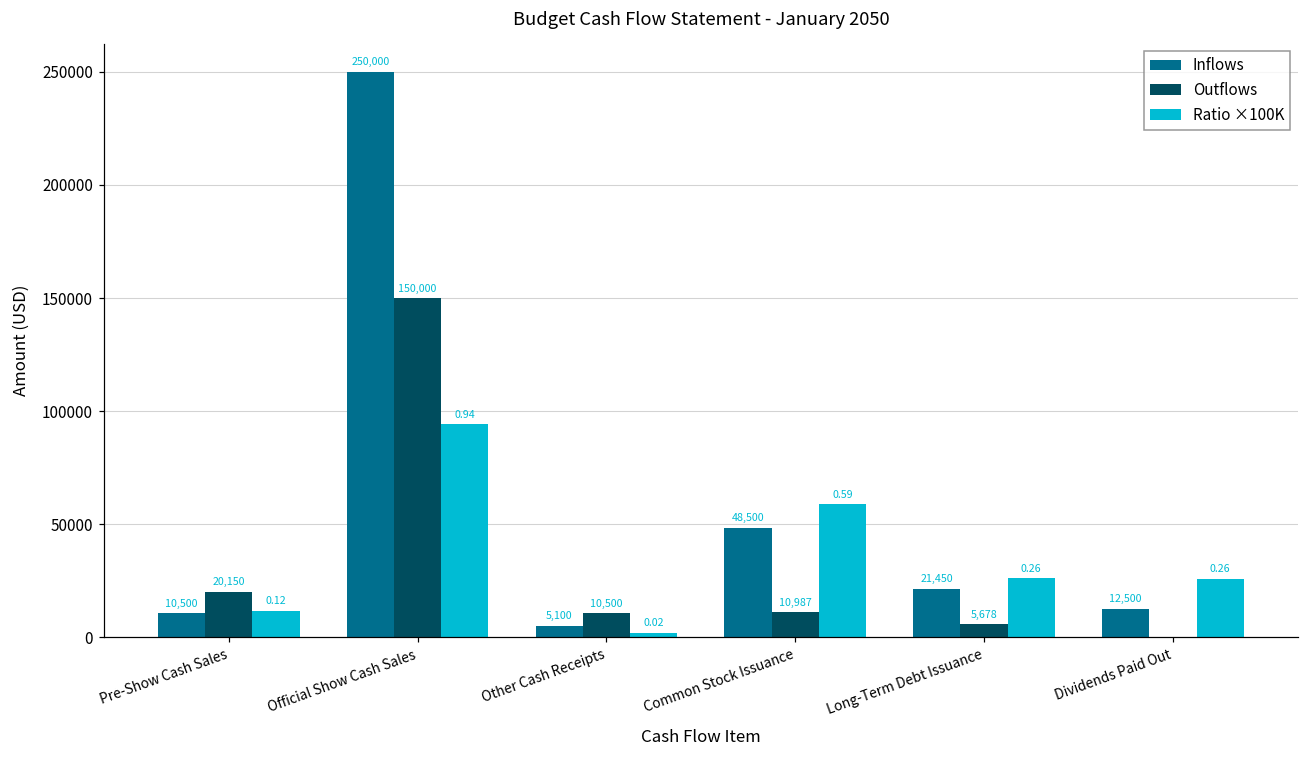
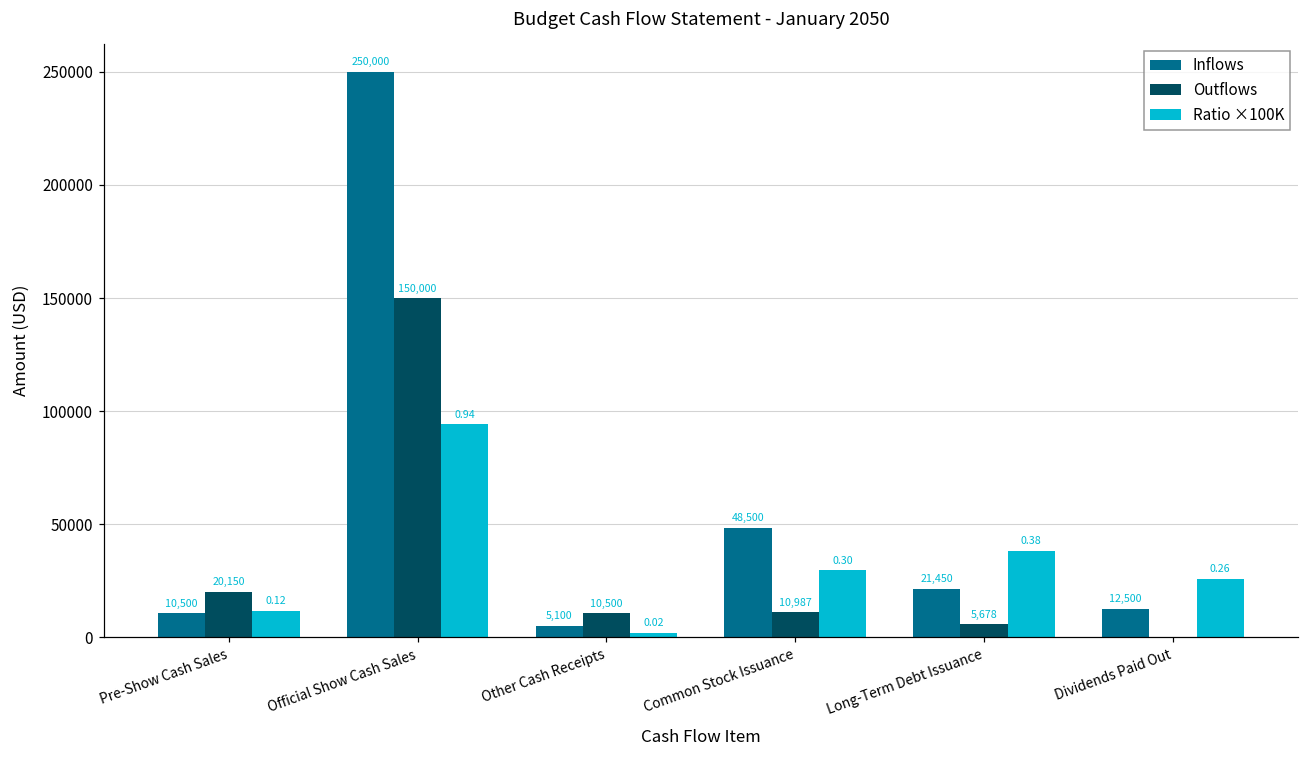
  {
    "Ratio ×100K": {
-     "Common Stock Issuance": 0.59,
-     "Long-Term Debt Issuance": 0.26
+     "Common Stock Issuance": 0.30,
+     "Long-Term Debt Issuance": 0.38
    }
  }
